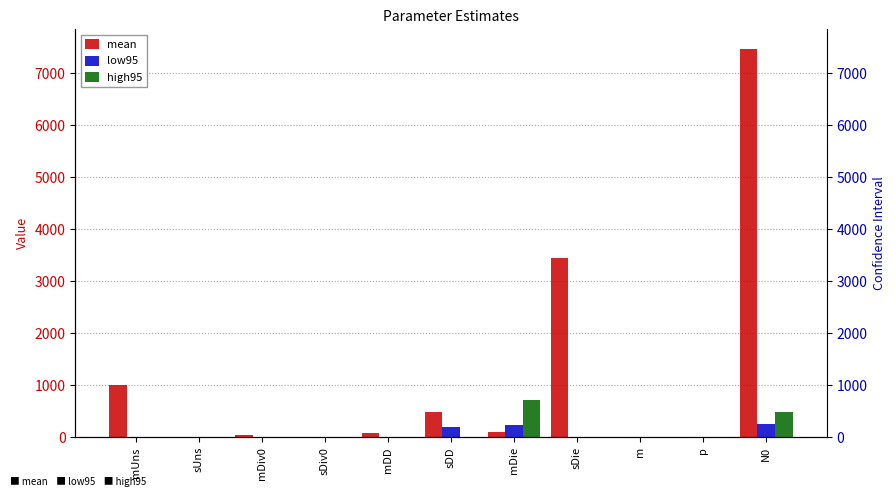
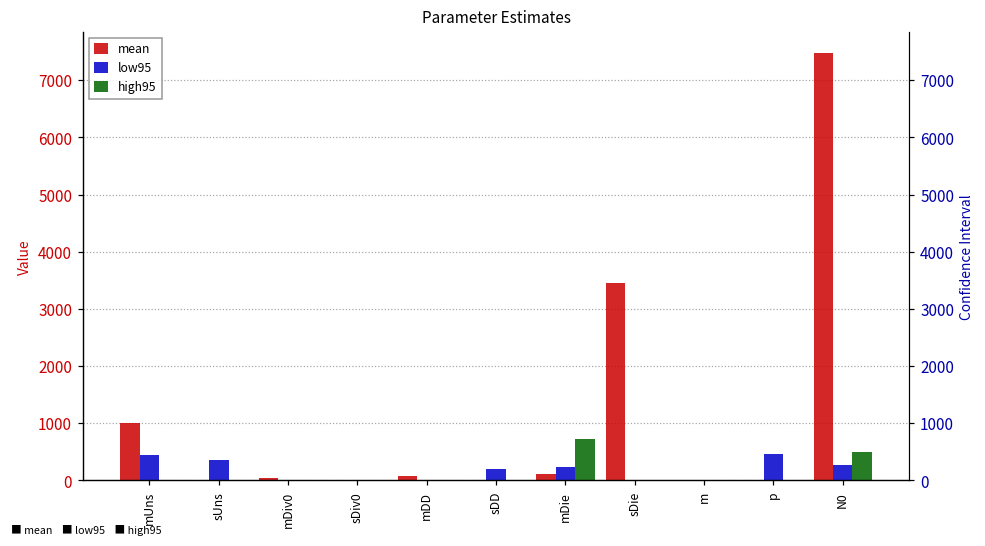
  {
    "mean": {
      "mUns": 1000,
      "mDD": 100,
-     "sDD": 500,
+     "sDD": 0,
      "mDie": 100,
      "sDie": 3500,
      "N0": 7500
    },
    "low95": {
-     "mUns": 0,
-     "sUns": 0,
+     "mUns": 400,
+     "sUns": 400,
      "sDD": 200,
      "mDie": 200,
-     "p": 0,
+     "p": 500,
      "N0": 300
    },
    "high95": {
      "mUns": 0,
      "mDie": 700,
      "p": 0,
      "N0": 500
    }
  }
